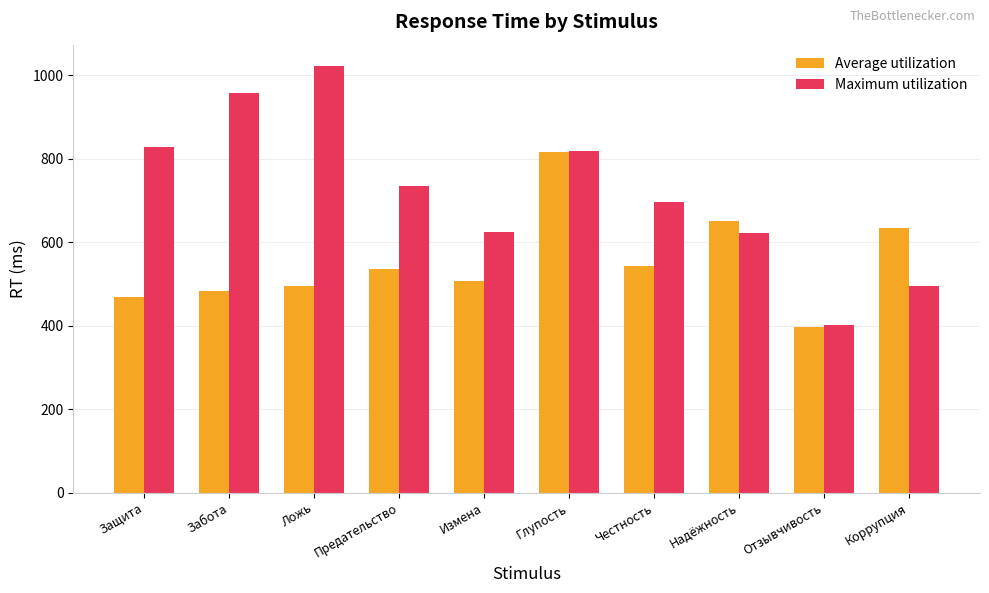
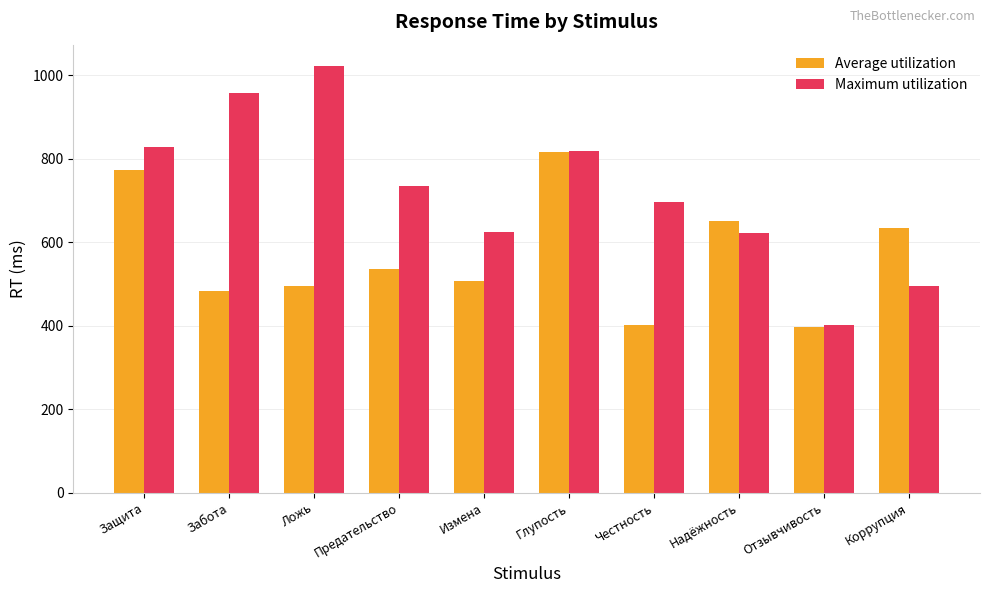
  {
    "Average utilization": {
-     "Защита": 470,
+     "Защита": 770,
      "Забота": 480,
      "Ложь": 490,
      "Предательство": 540,
      "Измена": 510,
      "Глупость": 820,
-     "Честность": 540,
+     "Честность": 400,
      "Надёжность": 650,
      "Отзывчивость": 400,
      "Коррупция": 630
    },
    "Maximum utilization": {
      "Защита": 830,
      "Забота": 960,
      "Ложь": 1020,
      "Предательство": 730,
      "Измена": 620,
      "Глупость": 820,
      "Честность": 700,
      "Надёжность": 620,
      "Отзывчивость": 400,
      "Коррупция": 490
    }
  }
